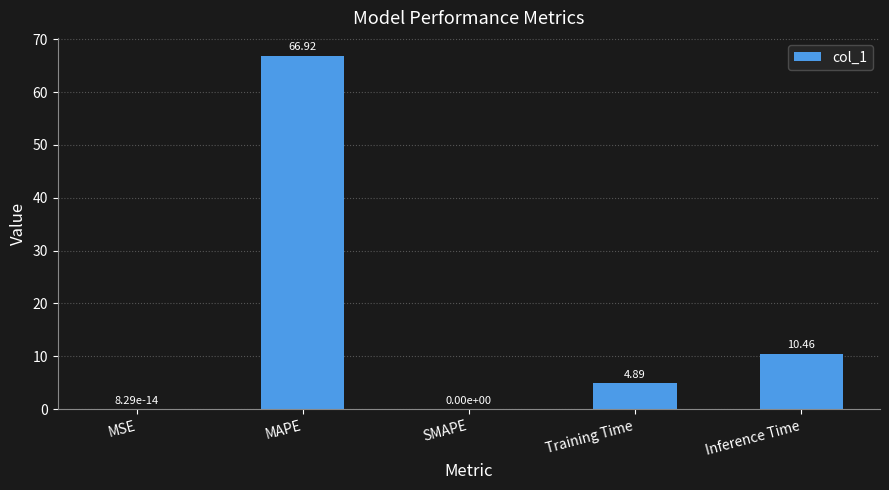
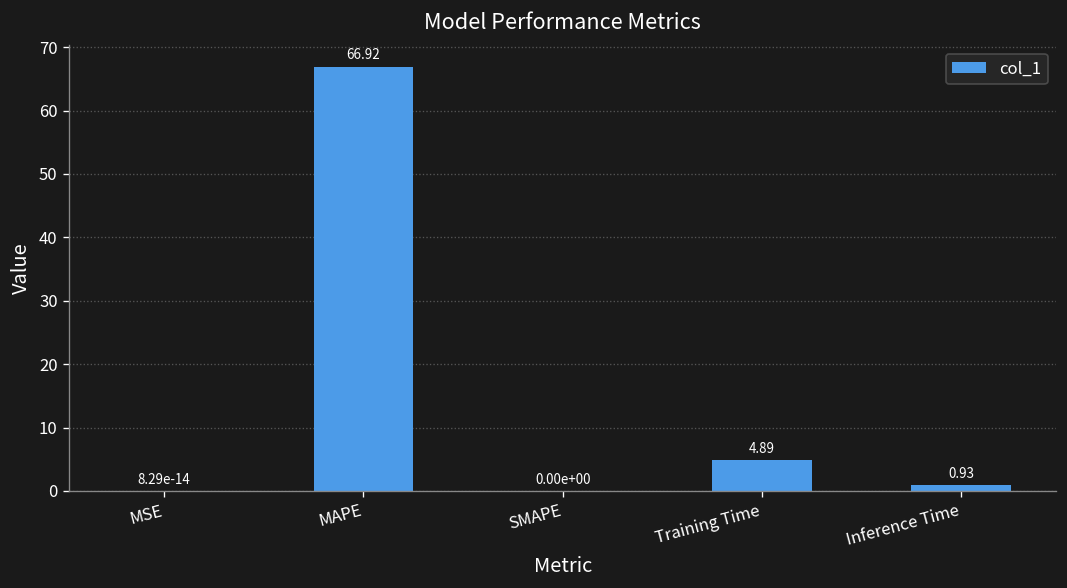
  {
    "MSE": "8.29e-14",
    "MAPE": "66.92",
    "SMAPE": "0.00e+00",
    "Training Time": "4.89",
-   "Inference Time": "10.46"
+   "Inference Time": "0.93"
  }
